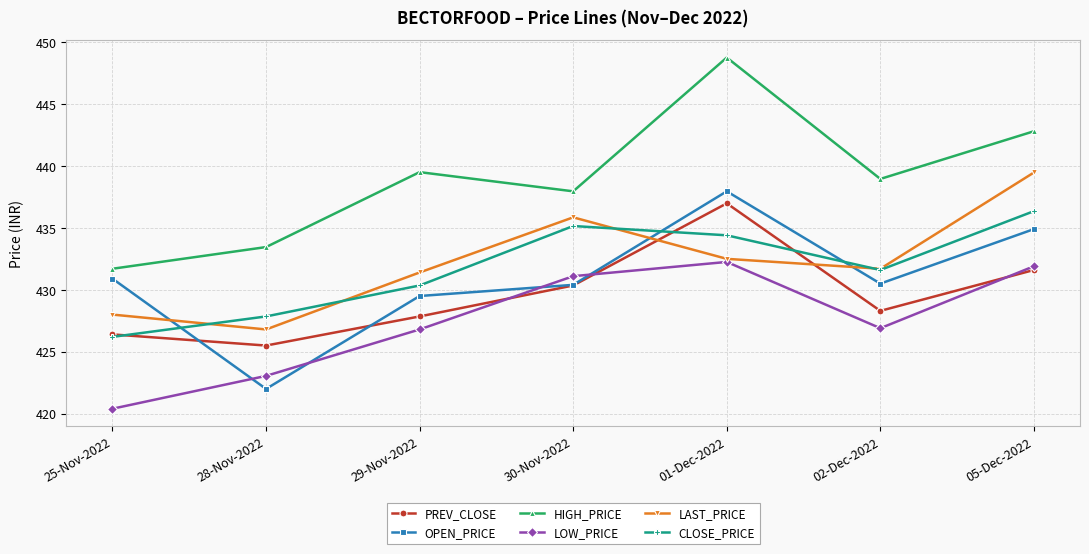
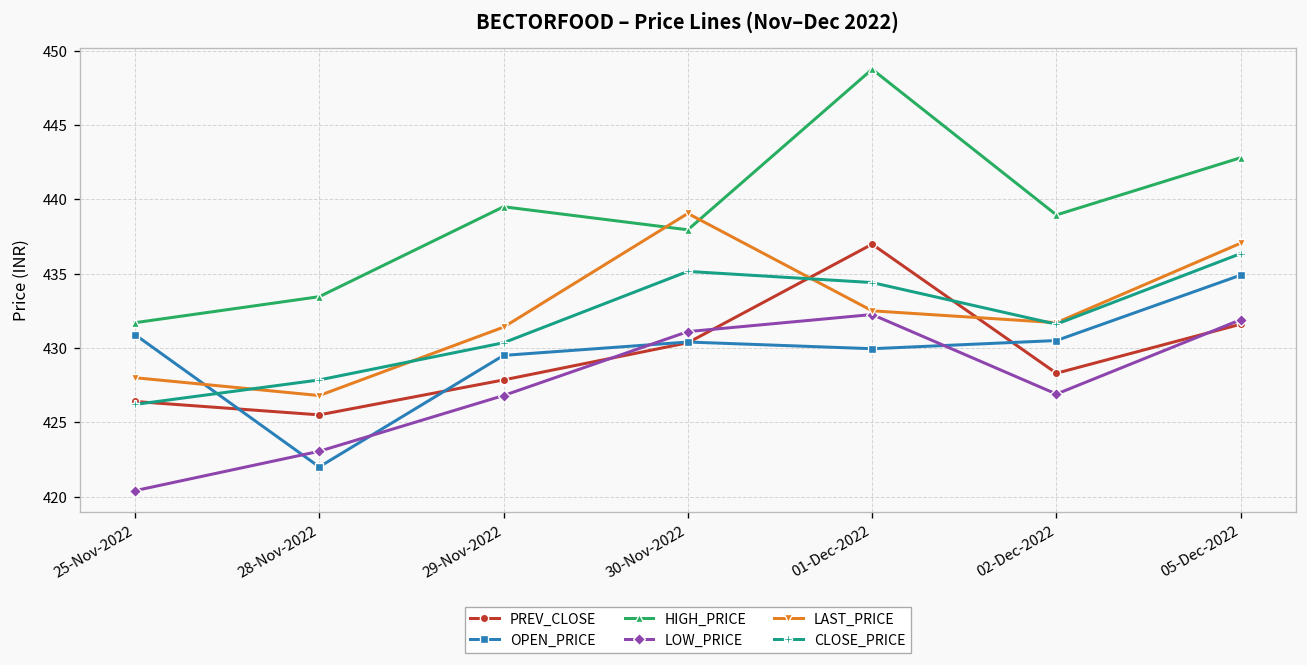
  {
    "PREV_CLOSE": {
      "28-Nov-2022": 425.5,
      "29-Nov-2022": 427.9,
      "01-Dec-2022": 437.0,
      "02-Dec-2022": 428.3,
      "05-Dec-2022": 431.6
    },
    "OPEN_PRICE": {
      "25-Nov-2022": 430.9,
      "28-Nov-2022": 422.0,
      "29-Nov-2022": 429.5,
-     "01-Dec-2022": 438.0,
+     "01-Dec-2022": 430.0,
      "02-Dec-2022": 430.5,
      "05-Dec-2022": 434.9
    },
    "LOW_PRICE": {
      "25-Nov-2022": 420.4,
      "28-Nov-2022": 423.1,
      "29-Nov-2022": 426.8,
      "30-Nov-2022": 431.1,
      "01-Dec-2022": 432.3,
      "02-Dec-2022": 426.9,
      "05-Dec-2022": 431.9
    },
    "LAST_PRICE": {
      "25-Nov-2022": 428.0,
      "28-Nov-2022": 426.8,
      "29-Nov-2022": 431.4,
-     "30-Nov-2022": 435.9,
+     "30-Nov-2022": 439.1,
      "01-Dec-2022": 432.5,
-     "05-Dec-2022": 439.5
+     "05-Dec-2022": 437.1
    }
  }
